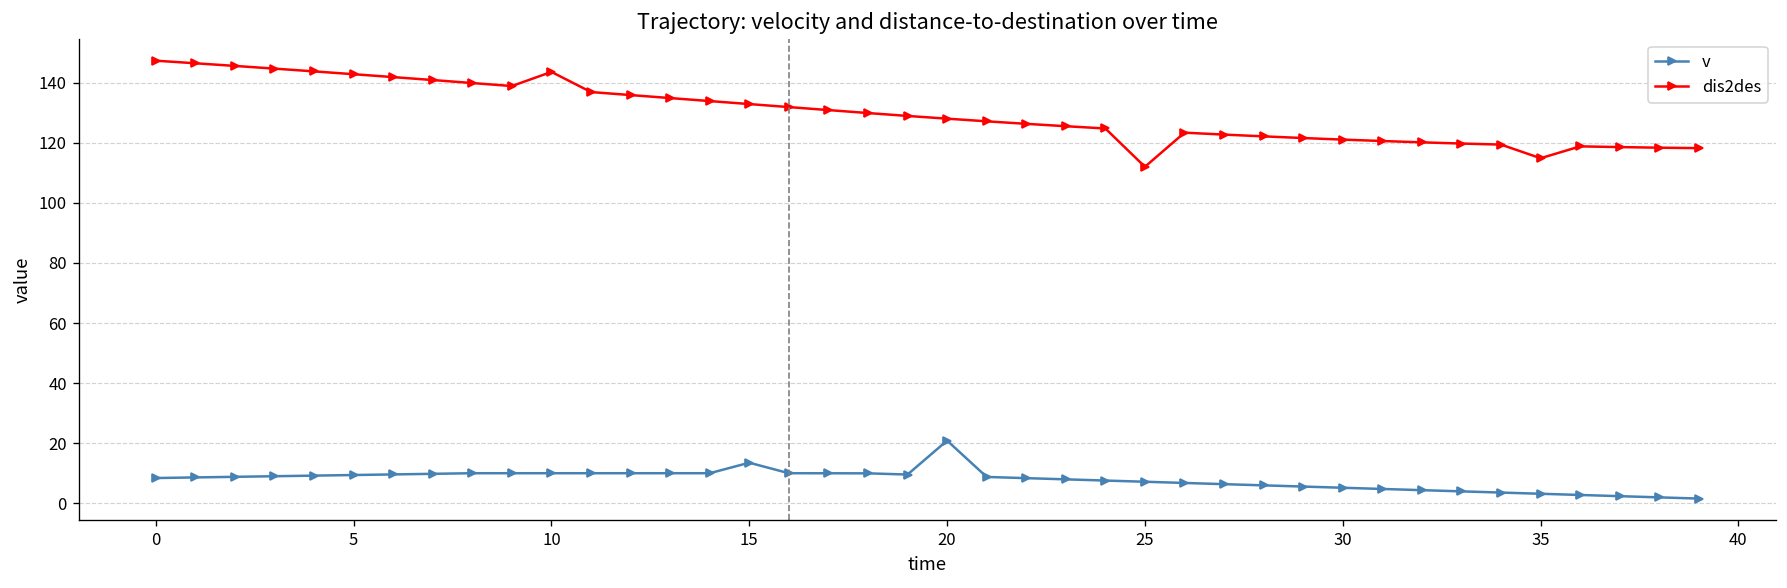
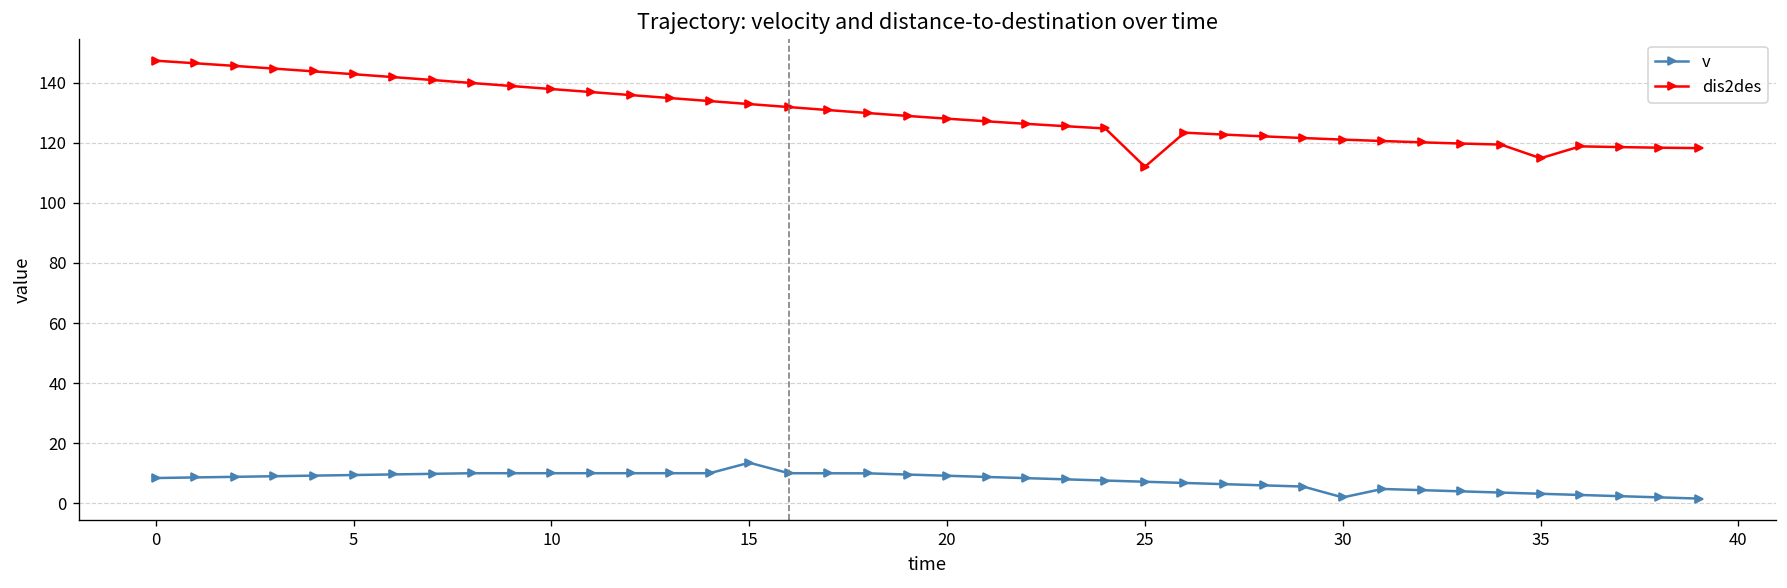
  {
    "v": {
      "0": 8,
      "5": 9,
      "10": 10,
      "15": 14,
-     "20": 21,
+     "20": 9,
      "25": 7,
-     "30": 5,
+     "30": 2,
      "35": 3
    },
    "dis2des": {
      "0": 147,
      "5": 143,
-     "10": 144,
+     "10": 138,
      "15": 133,
      "20": 128,
      "25": 112,
      "30": 121,
      "35": 115
    }
  }
